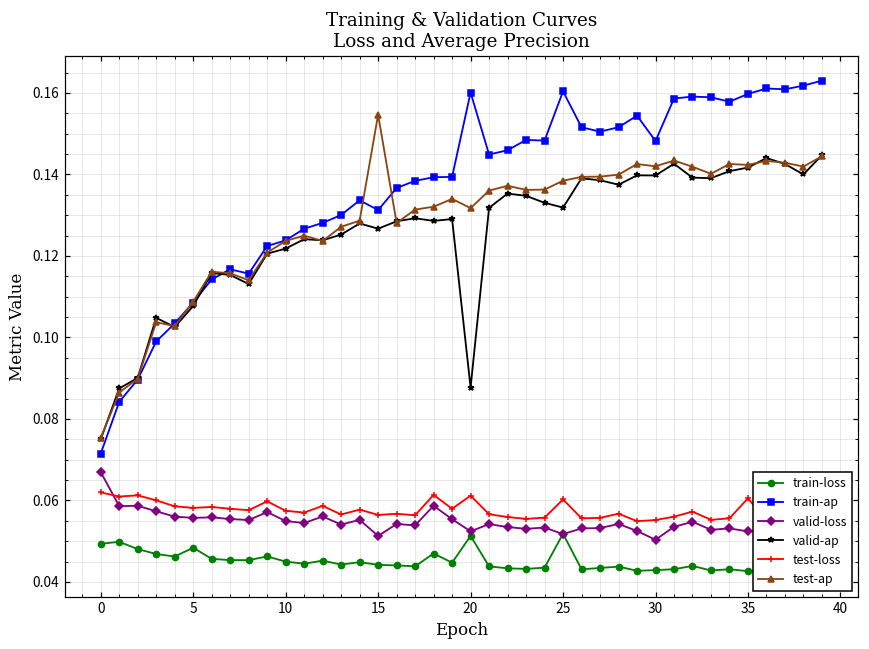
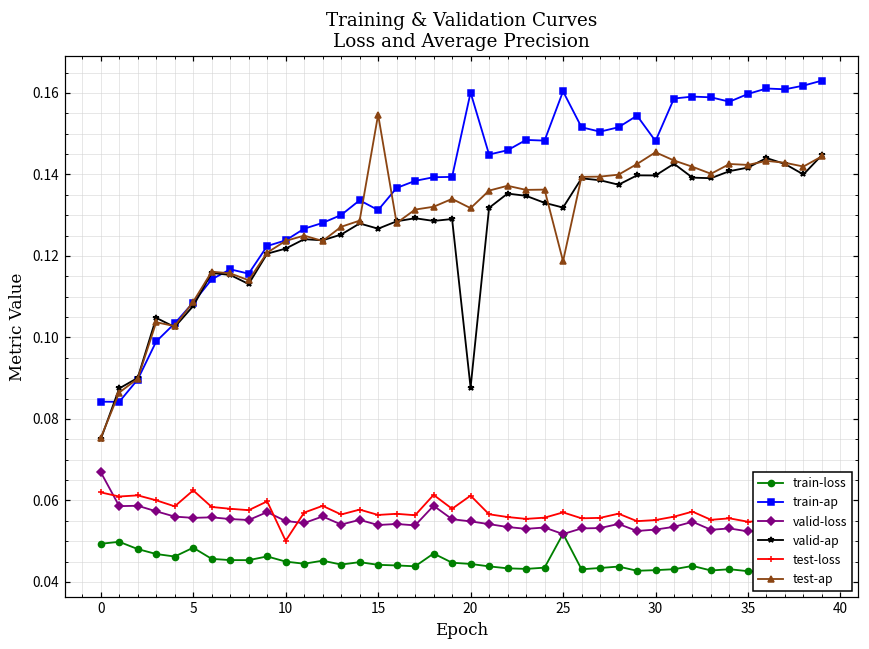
  {
    "train-loss": {
      "0": 0.049,
      "5": 0.048,
      "10": 0.045,
      "15": 0.044,
-     "20": 0.051,
+     "20": 0.044,
      "30": 0.043,
      "35": 0.043
    },
    "train-ap": {
-     "0": 0.071,
+     "0": 0.084,
      "15": 0.131,
      "20": 0.160,
      "25": 0.160,
      "30": 0.148,
      "35": 0.160
    },
    "valid-loss": {
      "0": 0.067,
      "5": 0.056,
      "10": 0.055,
-     "15": 0.051,
-     "20": 0.052,
-     "30": 0.050,
+     "15": 0.054,
+     "20": 0.055,
+     "30": 0.053,
      "35": 0.052
    },
    "valid-ap": {
      "5": 0.108,
      "10": 0.122,
      "15": 0.127,
      "20": 0.088,
      "25": 0.132,
      "30": 0.140
    },
    "test-loss": {
      "0": 0.062,
-     "5": 0.058,
-     "10": 0.057,
+     "5": 0.062,
+     "10": 0.050,
      "15": 0.056,
      "20": 0.061,
-     "25": 0.060,
+     "25": 0.057,
      "30": 0.055,
-     "35": 0.061
+     "35": 0.055
    },
    "test-ap": {
      "15": 0.155,
      "20": 0.132,
-     "25": 0.138,
-     "30": 0.142
+     "25": 0.119,
+     "30": 0.145
    }
  }
